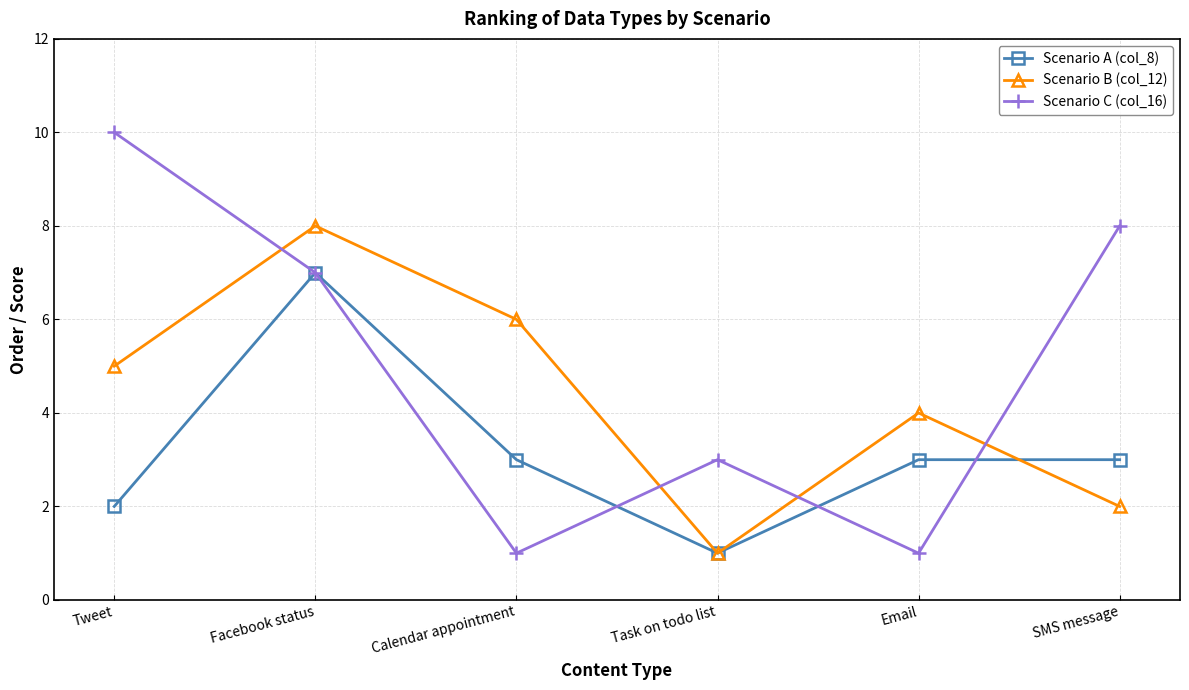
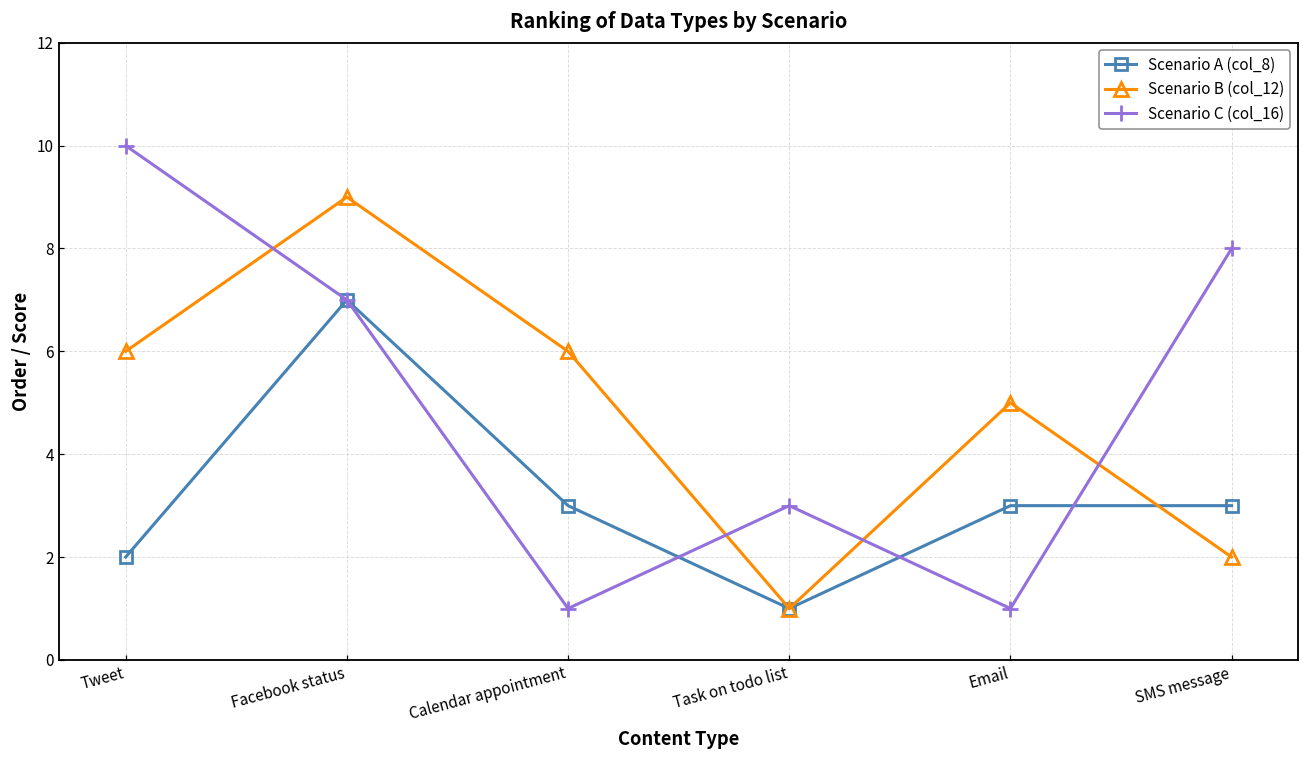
  {
    "Scenario A (col_8)": {
      "Tweet": 2,
      "Calendar appointment": 3,
      "Email": 3,
      "SMS message": 3
    },
    "Scenario B (col_12)": {
-     "Tweet": 5,
-     "Facebook status": 8,
+     "Tweet": 6,
+     "Facebook status": 9,
      "Calendar appointment": 6,
-     "Email": 4,
+     "Email": 5,
      "SMS message": 2
    },
    "Scenario C (col_16)": {
      "Tweet": 10,
      "Calendar appointment": 1,
      "Task on todo list": 3,
      "Email": 1,
      "SMS message": 8
    }
  }
